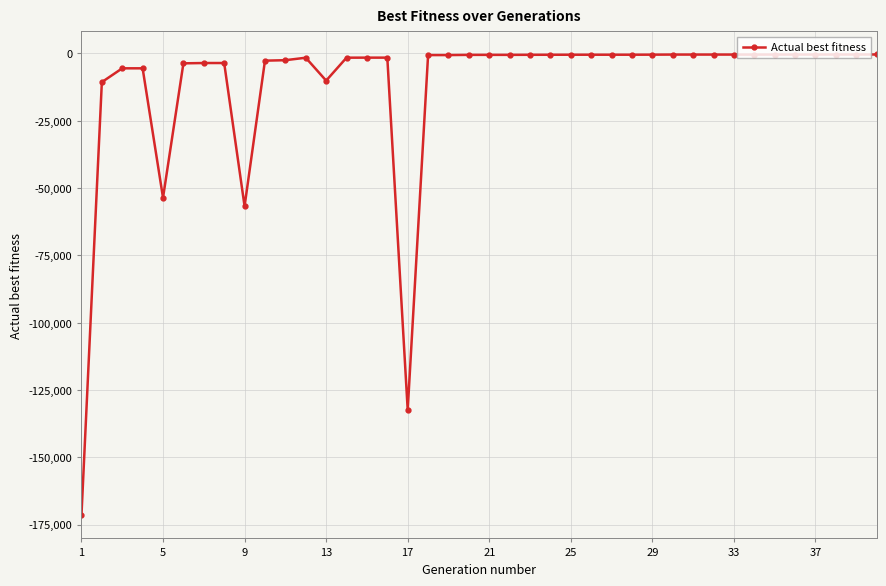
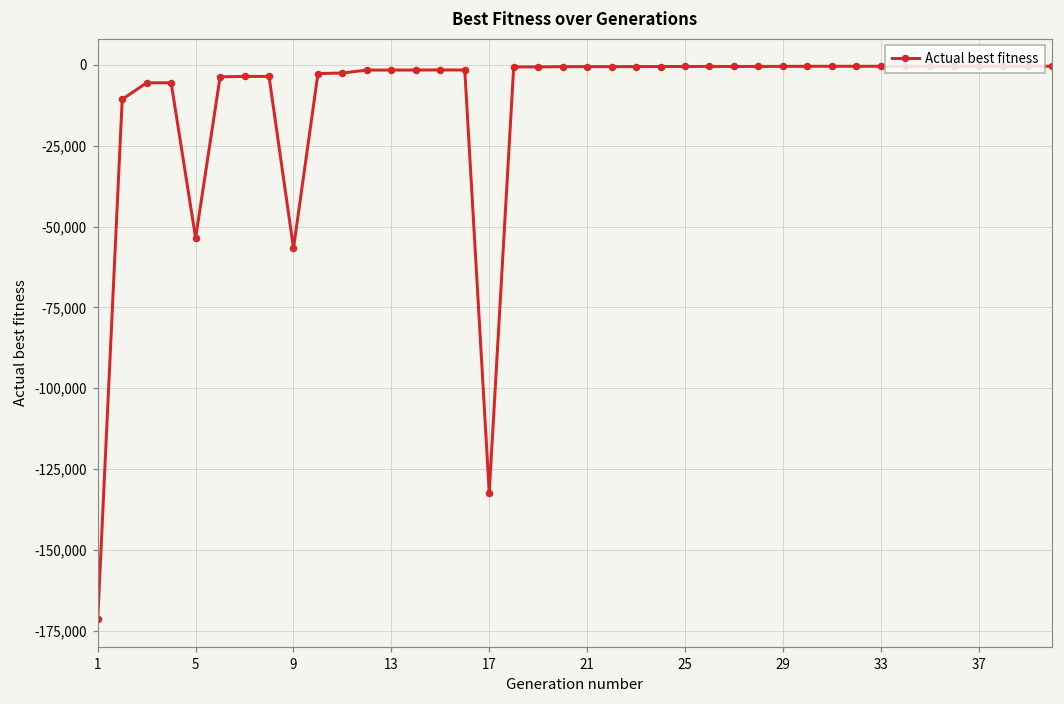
  {
    "1": "-172,000",
    "5": "-54,000",
    "9": "-57,000",
-   "13": "-10,000",
+   "13": "-2,000",
    "17": "-132,000",
    "21": "-1,000",
    "25": "0",
    "29": "0",
    "33": "0"
  }
